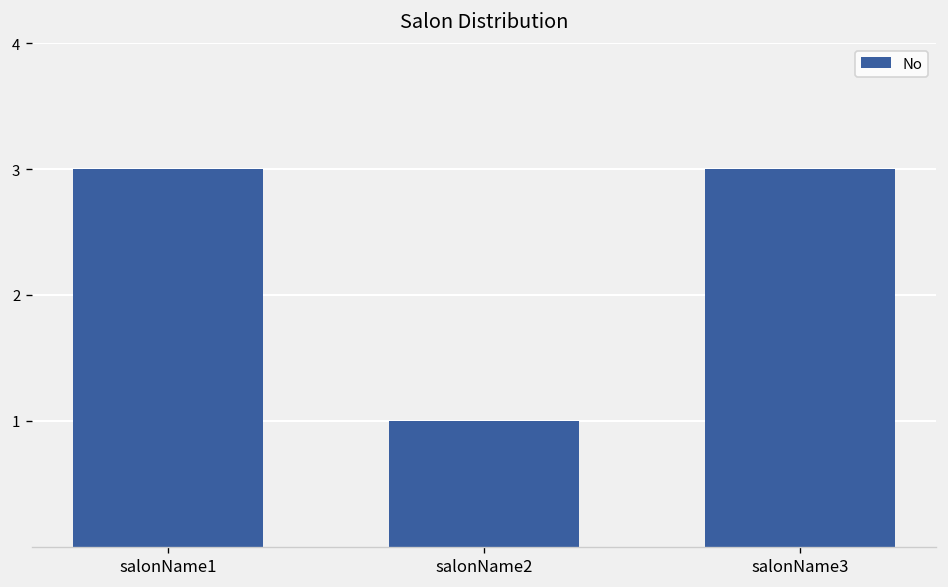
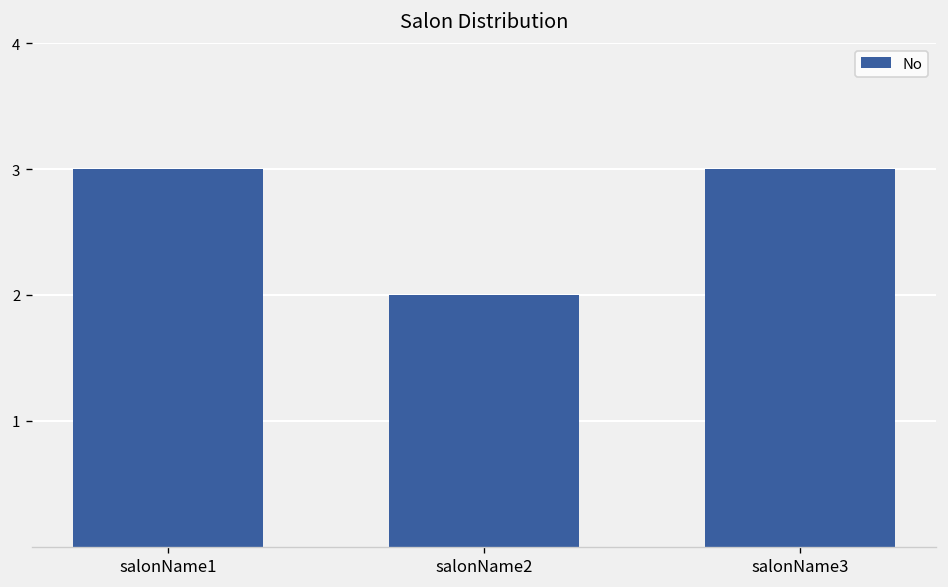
  {
    "salonName1": 3,
-   "salonName2": 1,
+   "salonName2": 2,
    "salonName3": 3
  }
